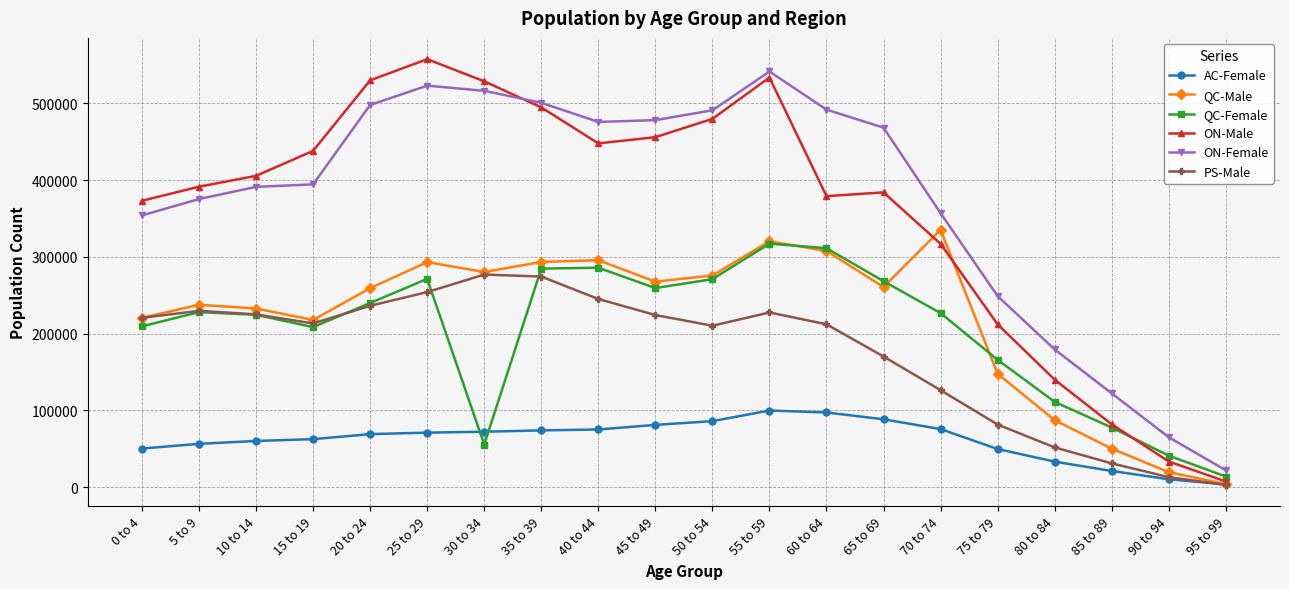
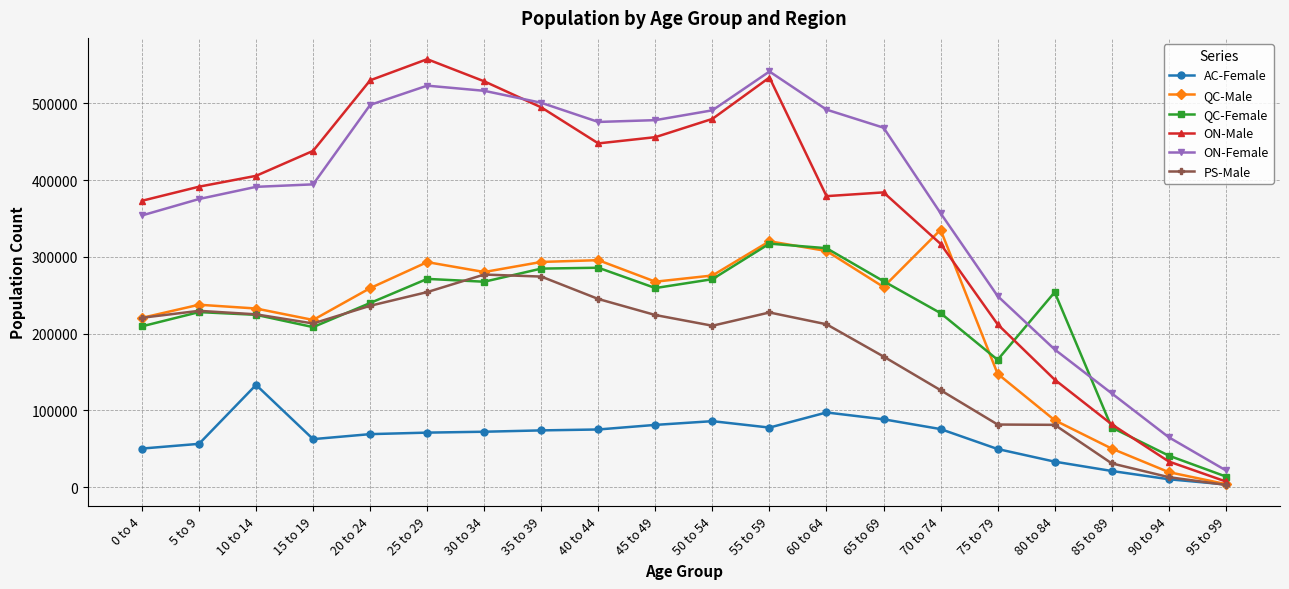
  {
    "AC-Female": {
      "0 to 4": 50000,
      "5 to 9": 60000,
-     "10 to 14": 60000,
+     "10 to 14": 130000,
      "15 to 19": 60000,
      "20 to 24": 70000,
      "25 to 29": 70000,
      "30 to 34": 70000,
      "35 to 39": 70000,
      "40 to 44": 80000,
      "45 to 49": 80000,
      "50 to 54": 90000,
-     "55 to 59": 100000,
+     "55 to 59": 80000,
      "60 to 64": 100000,
      "65 to 69": 90000,
      "70 to 74": 80000,
      "75 to 79": 50000,
      "80 to 84": 30000,
      "85 to 89": 20000
    },
    "QC-Male": {
      "5 to 9": 240000,
      "10 to 14": 230000,
      "15 to 19": 220000,
      "20 to 24": 260000,
      "25 to 29": 290000,
      "30 to 34": 280000,
      "35 to 39": 290000,
      "40 to 44": 300000,
      "45 to 49": 270000,
      "50 to 54": 280000,
      "60 to 64": 310000,
      "65 to 69": 260000,
      "70 to 74": 340000,
      "75 to 79": 150000,
      "80 to 84": 90000,
      "85 to 89": 50000,
      "90 to 94": 20000
    },
    "QC-Female": {
      "0 to 4": 210000,
      "15 to 19": 210000,
      "20 to 24": 240000,
      "25 to 29": 270000,
-     "30 to 34": 60000,
+     "30 to 34": 270000,
      "35 to 39": 280000,
      "40 to 44": 290000,
      "45 to 49": 260000,
      "50 to 54": 270000,
      "60 to 64": 310000,
      "65 to 69": 270000,
      "70 to 74": 230000,
      "75 to 79": 170000,
-     "80 to 84": 110000,
+     "80 to 84": 250000,
      "85 to 89": 80000,
      "90 to 94": 40000,
      "95 to 99": 10000
    },
    "ON-Male": {
      "0 to 4": 370000,
      "5 to 9": 390000,
      "10 to 14": 410000,
      "15 to 19": 440000,
      "20 to 24": 530000,
      "25 to 29": 560000,
      "30 to 34": 530000,
      "35 to 39": 490000,
      "40 to 44": 450000,
      "45 to 49": 460000,
      "50 to 54": 480000,
      "55 to 59": 530000,
      "60 to 64": 380000,
      "65 to 69": 380000,
      "70 to 74": 320000,
      "75 to 79": 210000,
      "80 to 84": 140000,
      "85 to 89": 80000,
      "90 to 94": 30000,
      "95 to 99": 10000
    },
    "ON-Female": {
      "0 to 4": 350000,
      "5 to 9": 380000,
      "10 to 14": 390000,
      "15 to 19": 390000,
      "20 to 24": 500000,
      "25 to 29": 520000,
      "30 to 34": 520000,
      "35 to 39": 500000,
      "40 to 44": 480000,
      "45 to 49": 480000,
      "50 to 54": 490000,
      "55 to 59": 540000,
      "60 to 64": 490000,
      "65 to 69": 470000,
      "70 to 74": 360000,
      "75 to 79": 250000,
      "80 to 84": 180000,
      "85 to 89": 120000,
      "90 to 94": 70000,
      "95 to 99": 20000
    },
    "PS-Male": {
      "15 to 19": 210000,
      "20 to 24": 240000,
      "25 to 29": 250000,
      "30 to 34": 280000,
      "35 to 39": 270000,
      "40 to 44": 250000,
      "45 to 49": 220000,
      "50 to 54": 210000,
      "55 to 59": 230000,
      "60 to 64": 210000,
      "65 to 69": 170000,
      "70 to 74": 130000,
      "75 to 79": 80000,
-     "80 to 84": 50000,
+     "80 to 84": 80000,
      "85 to 89": 30000
    }
  }
